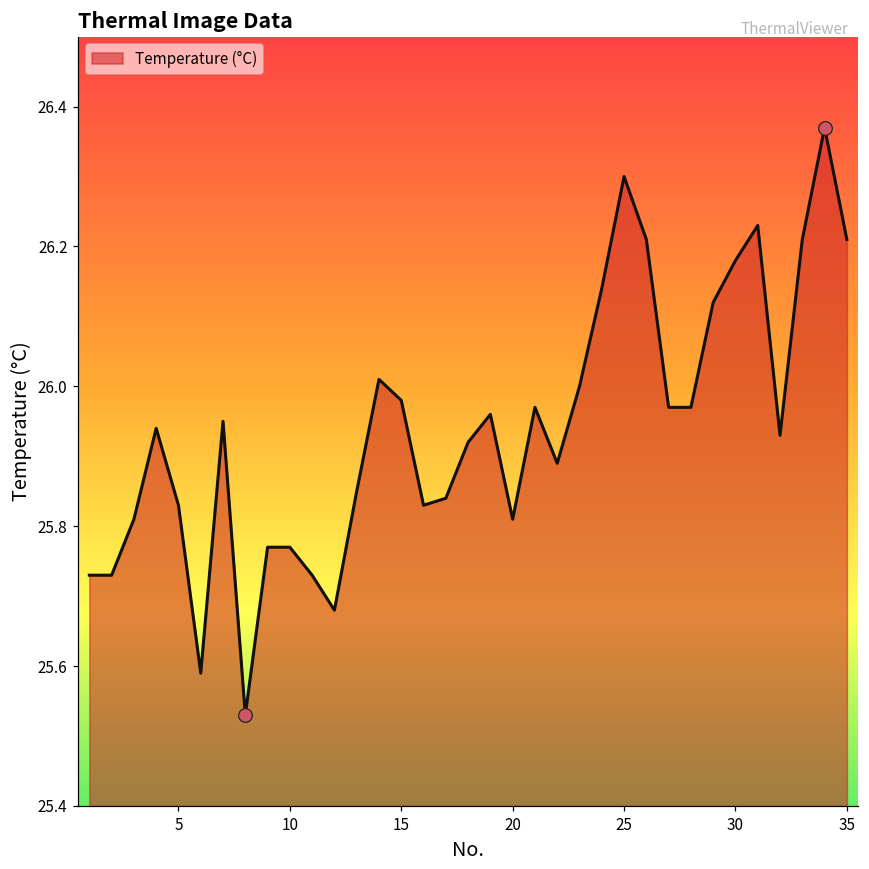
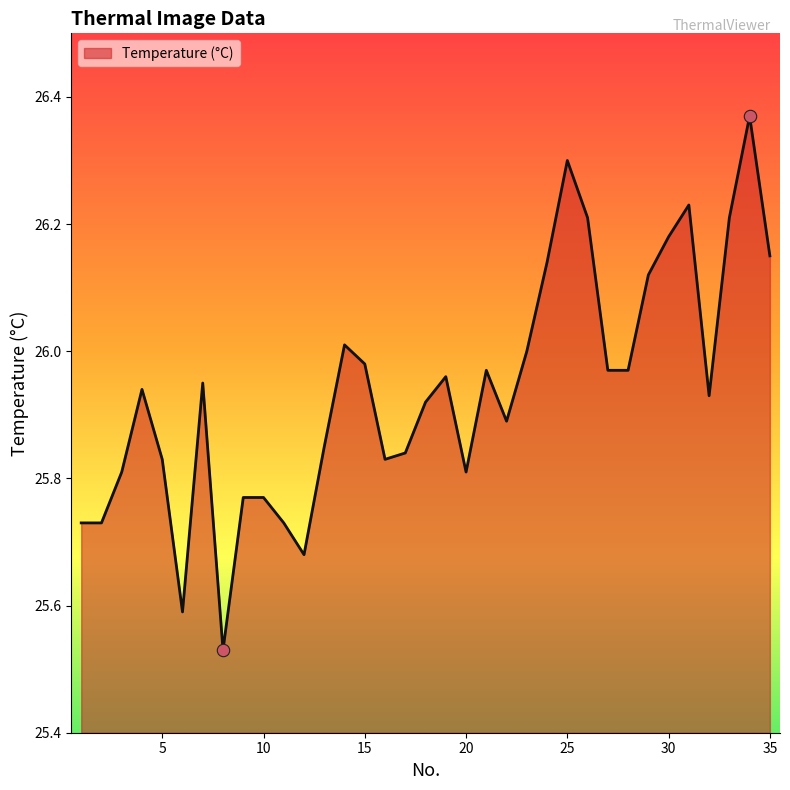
  {
    "Temperature (°C)": {
      "5": 25.83,
      "10": 25.77,
      "15": 25.98,
      "20": 25.81,
      "25": 26.30,
      "30": 26.18,
-     "35": 26.21
+     "35": 26.15
    }
  }
